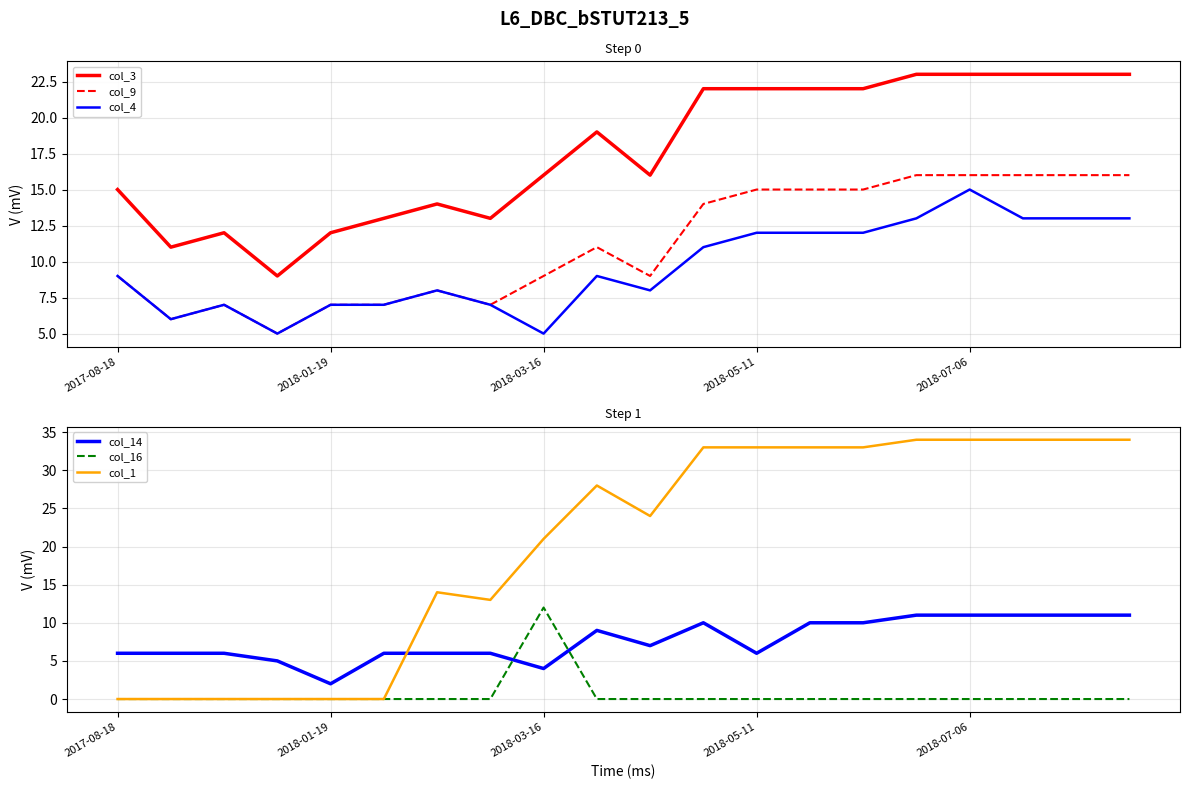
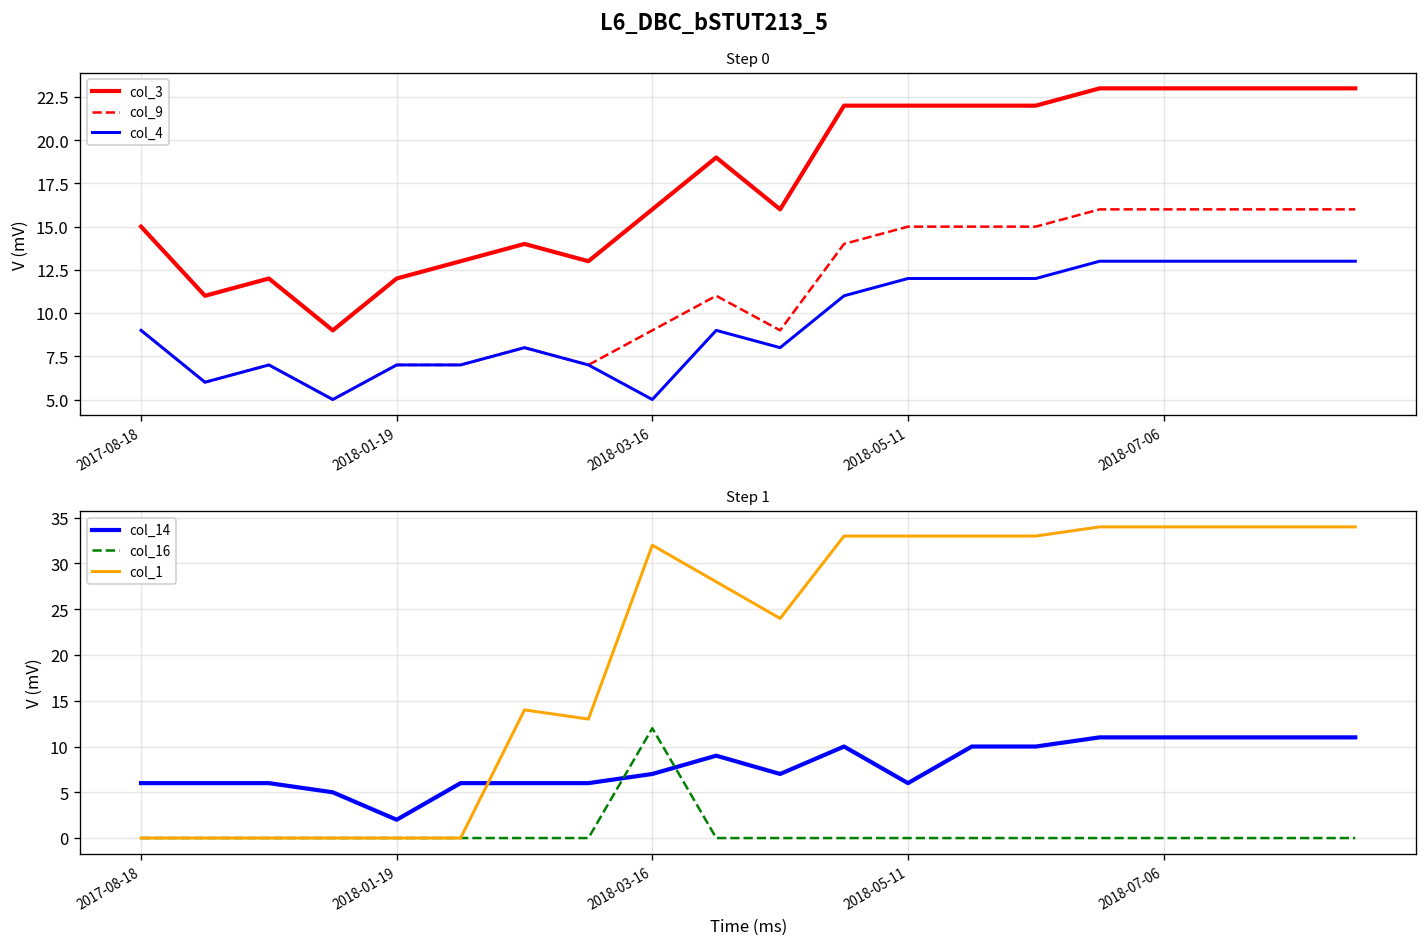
  {
    "Step 0": {
      "col_4": {
        "2018-03-16": 5,
        "2018-05-11": 12,
-       "2018-07-06": 15
+       "2018-07-06": 13
      }
    },
    "Step 1": {
      "col_14": {
        "2017-08-18": 6,
        "2018-01-19": 2,
-       "2018-03-16": 4,
+       "2018-03-16": 7,
        "2018-05-11": 6,
        "2018-07-06": 11
      },
      "col_16": {
        "2018-03-16": 12,
        "2018-05-11": 0,
        "2018-07-06": 0
      },
      "col_1": {
-       "2018-03-16": 21,
+       "2018-03-16": 32,
        "2018-05-11": 33,
        "2018-07-06": 34
      }
    }
  }
